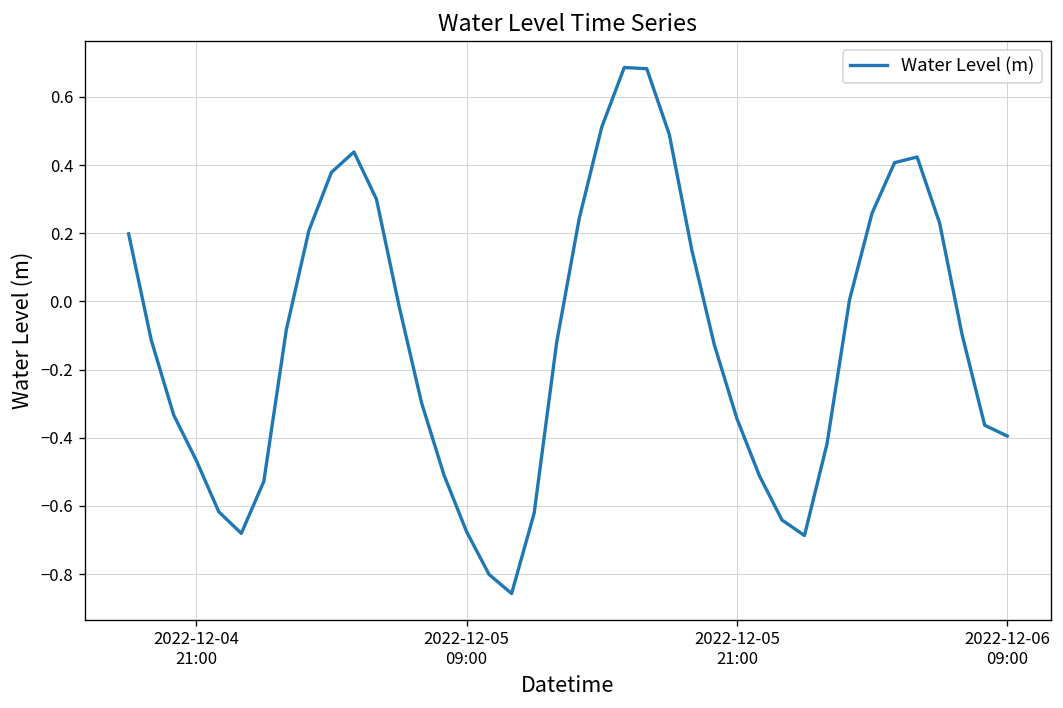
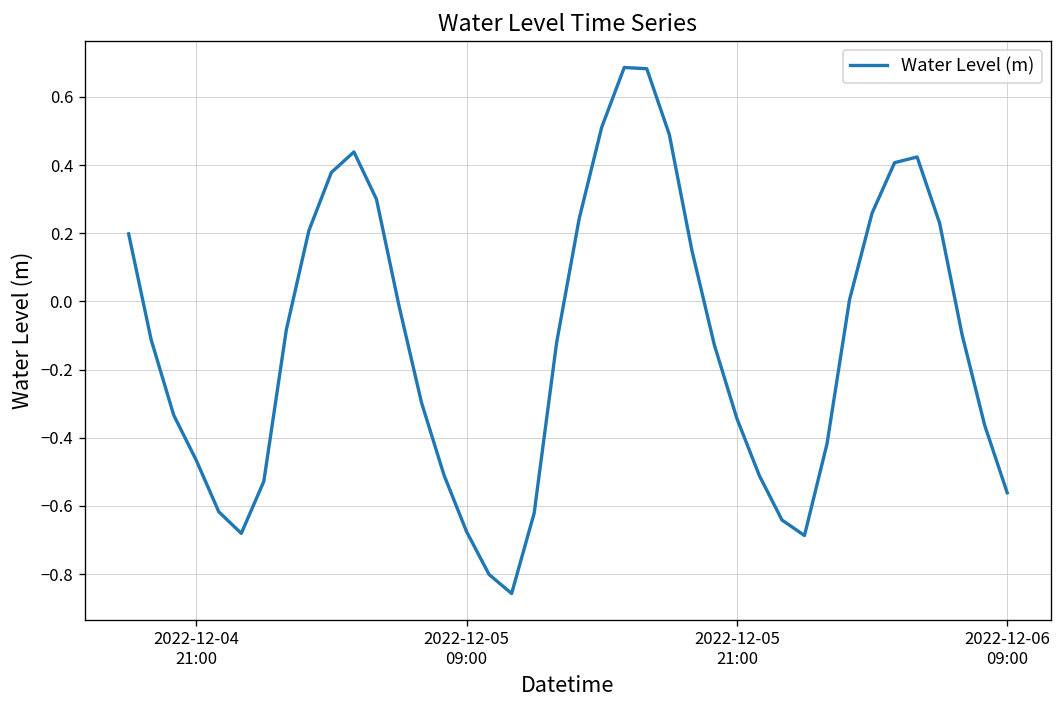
  {
    "2022-12-04 21:00": -0.47,
    "2022-12-05 09:00": -0.68,
    "2022-12-05 21:00": -0.34,
-   "2022-12-06 09:00": -0.39
+   "2022-12-06 09:00": -0.56
  }
